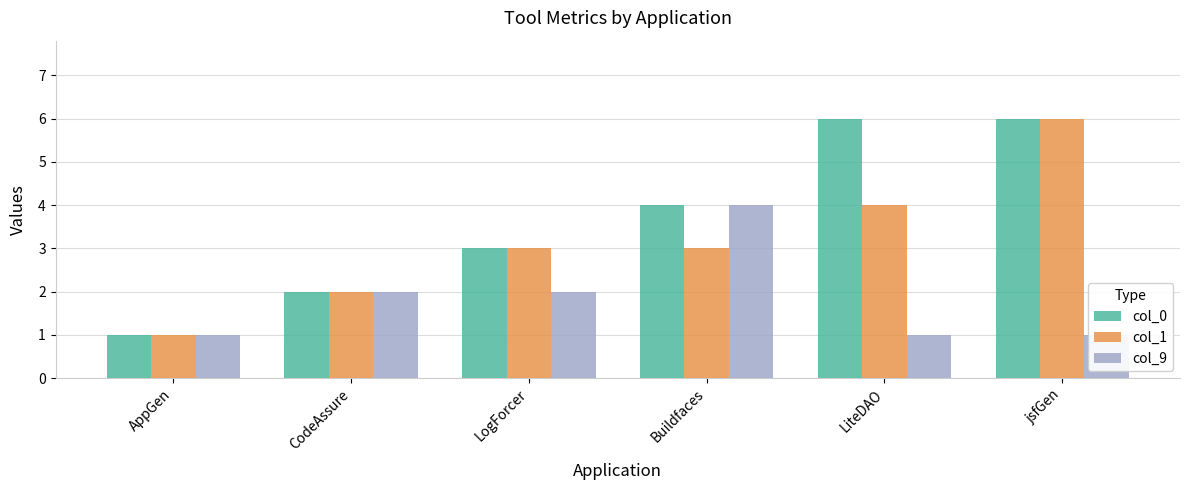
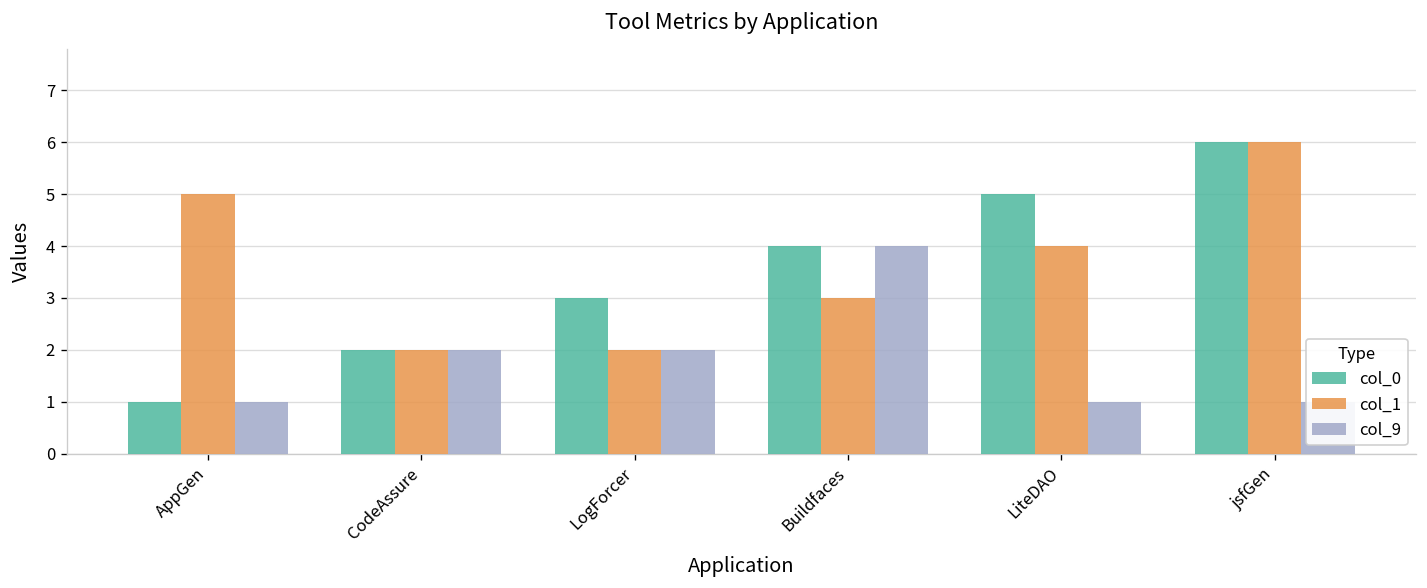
  {
    "col_0": {
      "AppGen": 1,
      "CodeAssure": 2,
      "LogForcer": 3,
      "Buildfaces": 4,
-     "LiteDAO": 6,
+     "LiteDAO": 5,
      "jsfGen": 6
    },
    "col_1": {
-     "AppGen": 1,
+     "AppGen": 5,
      "CodeAssure": 2,
-     "LogForcer": 3,
+     "LogForcer": 2,
      "Buildfaces": 3,
      "LiteDAO": 4,
      "jsfGen": 6
    },
    "col_9": {
      "AppGen": 1,
      "CodeAssure": 2,
      "LogForcer": 2,
      "Buildfaces": 4,
      "LiteDAO": 1
    }
  }
